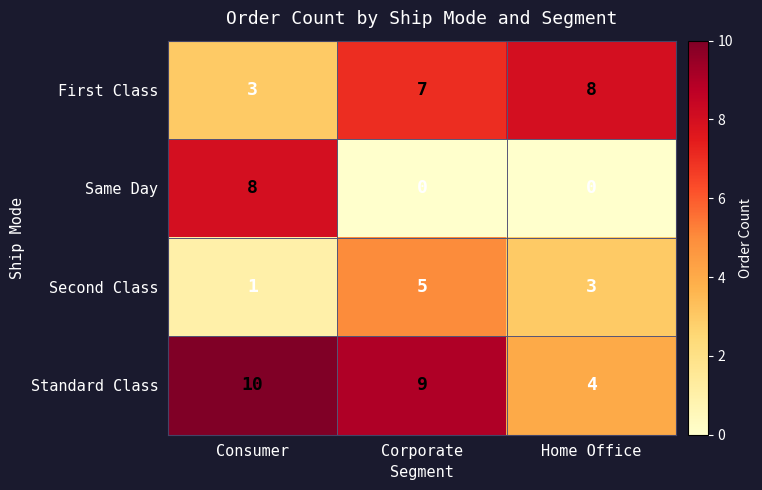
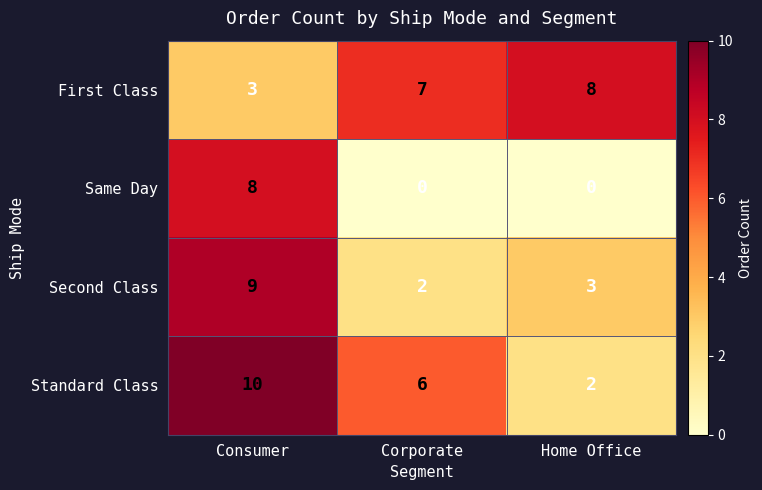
  {
    "First Class": {
      "Consumer": 3,
      "Corporate": 7,
      "Home Office": 8
    },
    "Same Day": {
      "Consumer": 8,
      "Corporate": 0,
      "Home Office": 0
    },
    "Second Class": {
-     "Consumer": 1,
-     "Corporate": 5,
+     "Consumer": 9,
+     "Corporate": 2,
      "Home Office": 3
    },
    "Standard Class": {
      "Consumer": 10,
-     "Corporate": 9,
-     "Home Office": 4
+     "Corporate": 6,
+     "Home Office": 2
    }
  }
